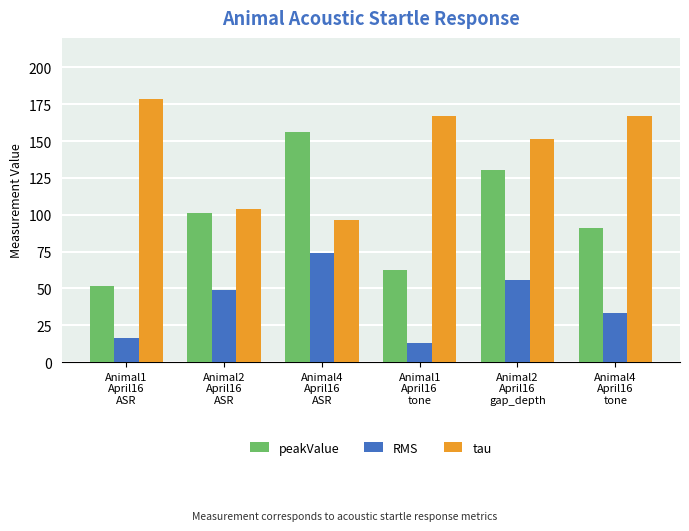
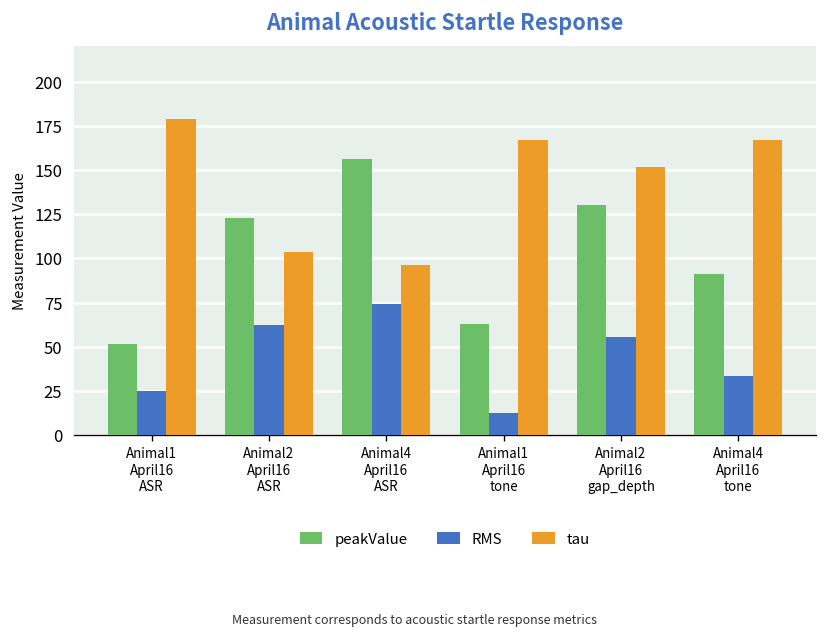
  {
    "peakValue": {
      "Animal1 April16 ASR": 51,
-     "Animal2 April16 ASR": 101,
+     "Animal2 April16 ASR": 123,
      "Animal4 April16 ASR": 156,
      "Animal1 April16 tone": 63,
      "Animal2 April16 gap_depth": 130,
      "Animal4 April16 tone": 91
    },
    "RMS": {
-     "Animal1 April16 ASR": 16,
-     "Animal2 April16 ASR": 49,
+     "Animal1 April16 ASR": 25,
+     "Animal2 April16 ASR": 62,
      "Animal4 April16 ASR": 74,
      "Animal1 April16 tone": 13,
      "Animal2 April16 gap_depth": 56,
      "Animal4 April16 tone": 33
    },
    "tau": {
      "Animal1 April16 ASR": 179,
      "Animal2 April16 ASR": 104,
      "Animal4 April16 ASR": 97,
      "Animal1 April16 tone": 167,
      "Animal2 April16 gap_depth": 152,
      "Animal4 April16 tone": 167
    }
  }
